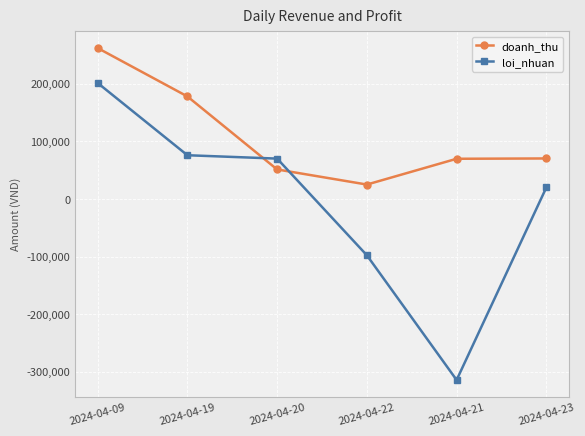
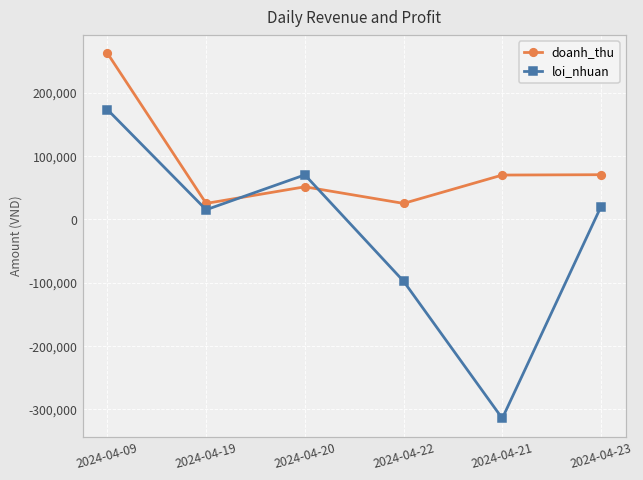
  {
    "doanh_thu": {
      "2024-04-09": "260,000",
-     "2024-04-19": "180,000",
+     "2024-04-19": "30,000",
      "2024-04-20": "50,000",
      "2024-04-22": "30,000",
      "2024-04-21": "70,000",
      "2024-04-23": "70,000"
    },
    "loi_nhuan": {
-     "2024-04-09": "200,000",
-     "2024-04-19": "80,000",
+     "2024-04-09": "170,000",
+     "2024-04-19": "20,000",
      "2024-04-20": "70,000",
      "2024-04-22": "-100,000",
      "2024-04-21": "-310,000",
      "2024-04-23": "20,000"
    }
  }
